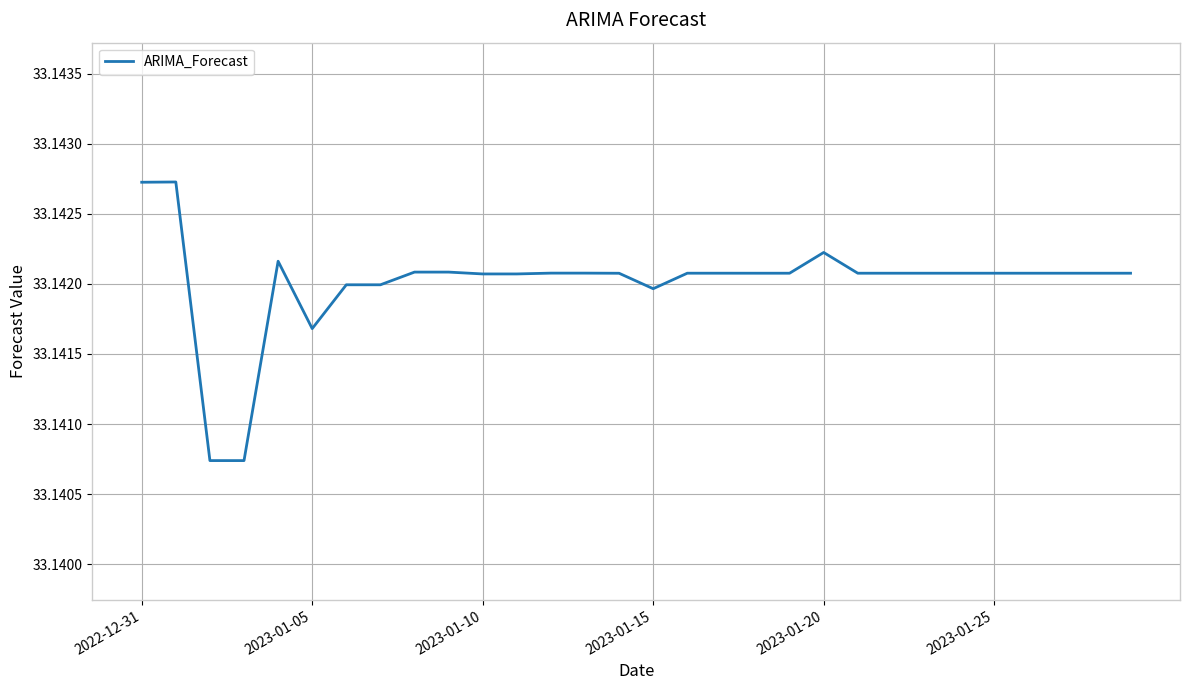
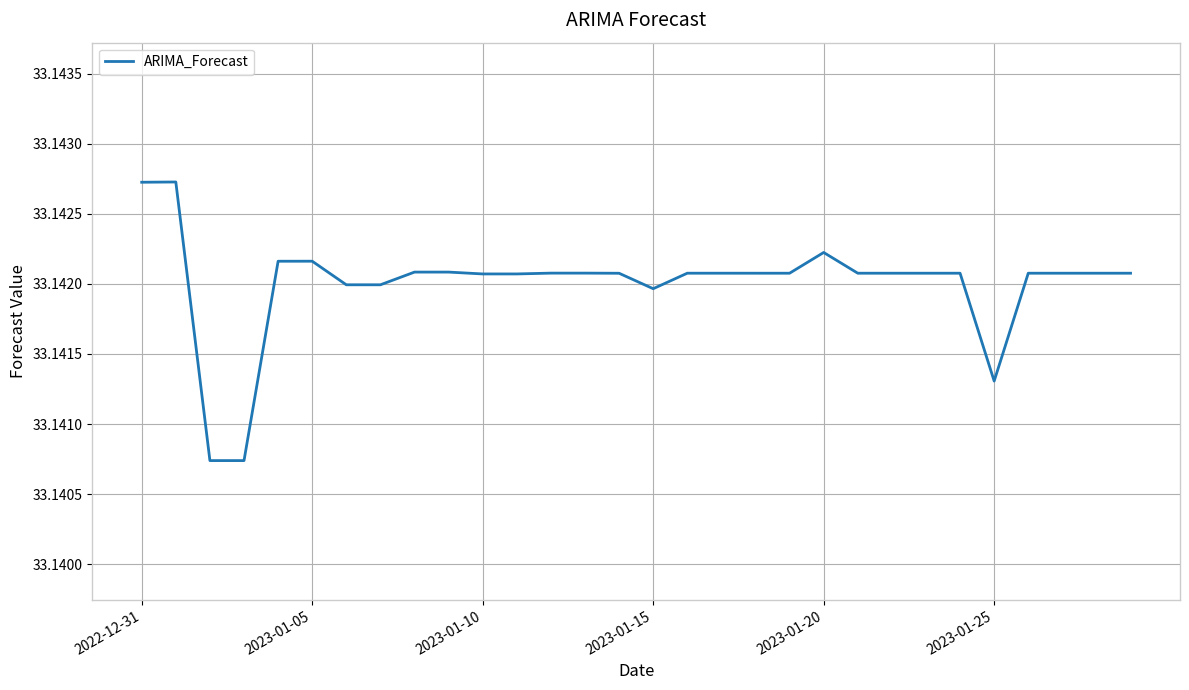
  {
    "2022-12-31": 33.14273,
-   "2023-01-05": 33.14168,
+   "2023-01-05": 33.14216,
    "2023-01-10": 33.14207,
    "2023-01-15": 33.14197,
    "2023-01-20": 33.14222,
-   "2023-01-25": 33.14208
+   "2023-01-25": 33.14131
  }
